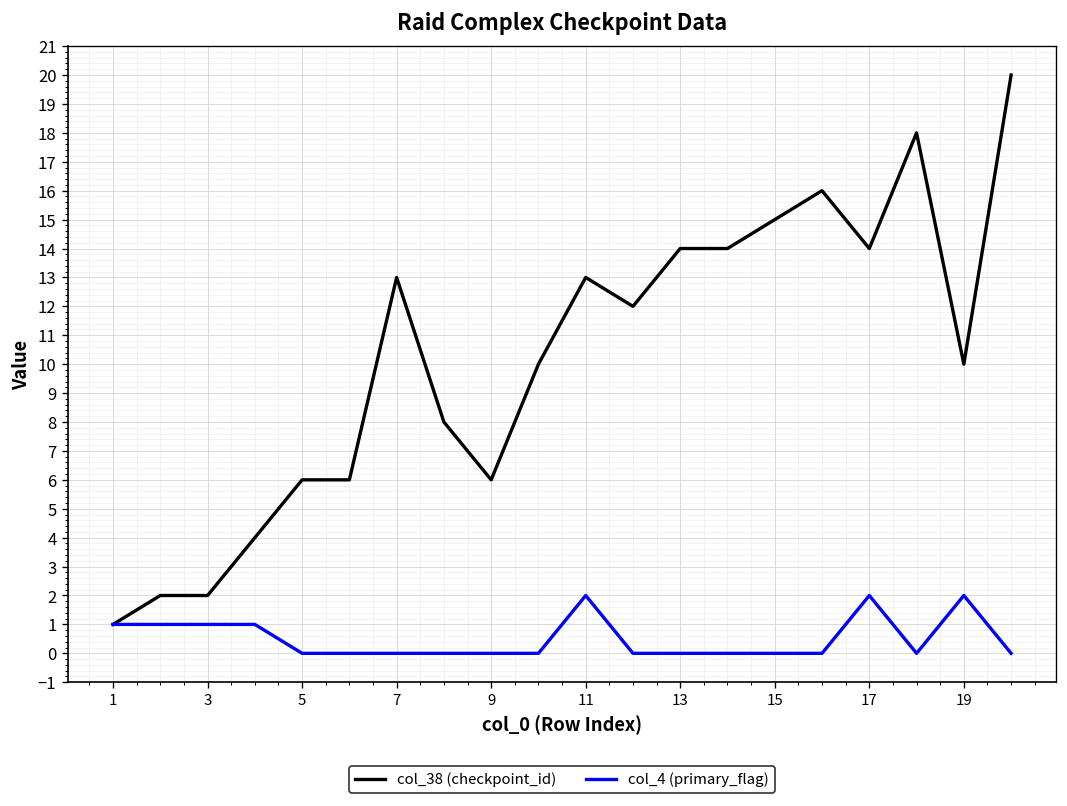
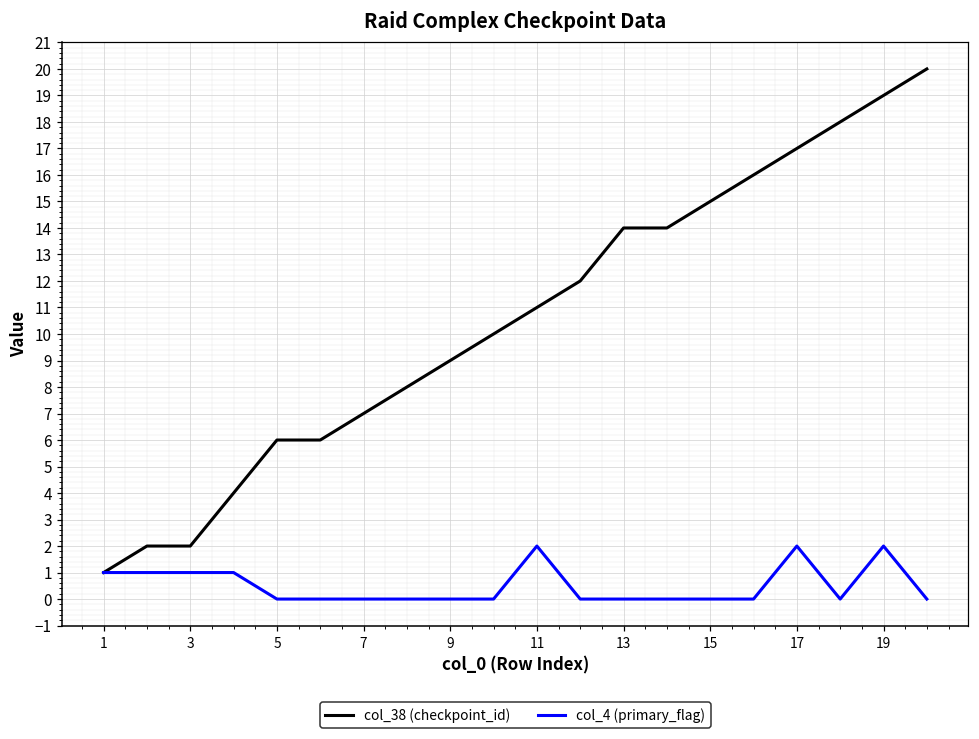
  {
    "col_38 (checkpoint_id)": {
      "3": 2,
      "5": 6,
-     "7": 13,
-     "9": 6,
-     "11": 13,
+     "7": 7,
+     "9": 9,
+     "11": 11,
      "13": 14,
      "15": 15,
-     "17": 14,
-     "19": 10
+     "17": 17,
+     "19": 19
    },
    "col_4 (primary_flag)": {
      "3": 1,
      "5": 0,
      "7": 0,
      "9": 0,
      "11": 2,
      "13": 0,
      "15": 0,
      "17": 2,
      "19": 2
    }
  }
